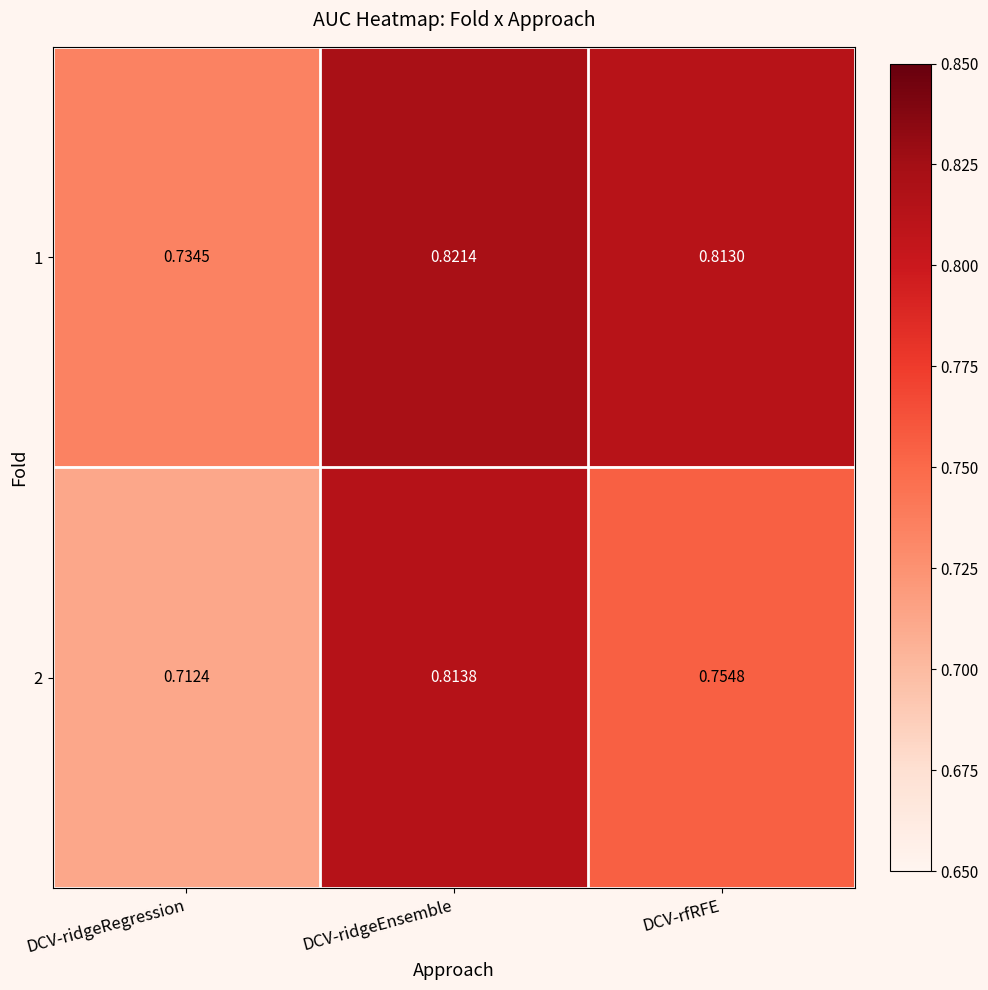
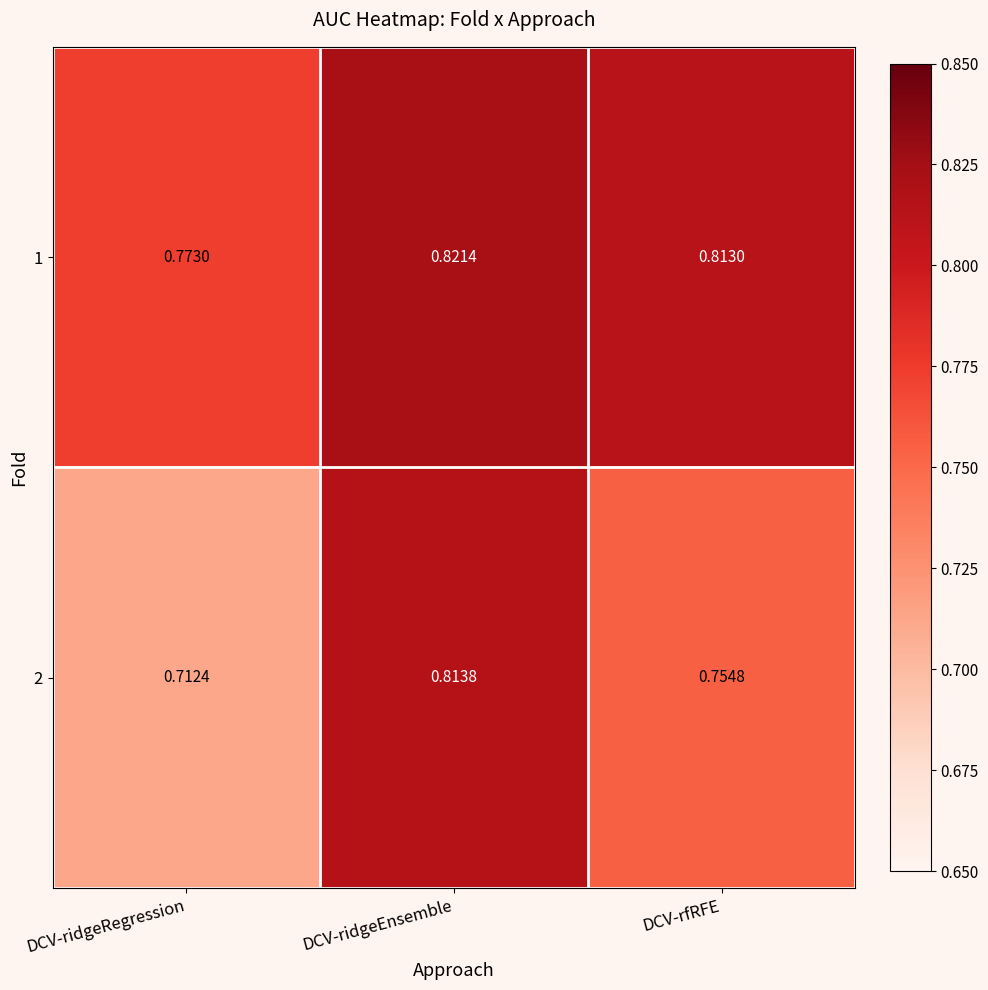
  {
    "1": {
-     "DCV-ridgeRegression": 0.7345,
+     "DCV-ridgeRegression": 0.7730,
      "DCV-ridgeEnsemble": 0.8214,
      "DCV-rfRFE": 0.8130
    },
    "2": {
      "DCV-ridgeRegression": 0.7124,
      "DCV-ridgeEnsemble": 0.8138,
      "DCV-rfRFE": 0.7548
    }
  }
